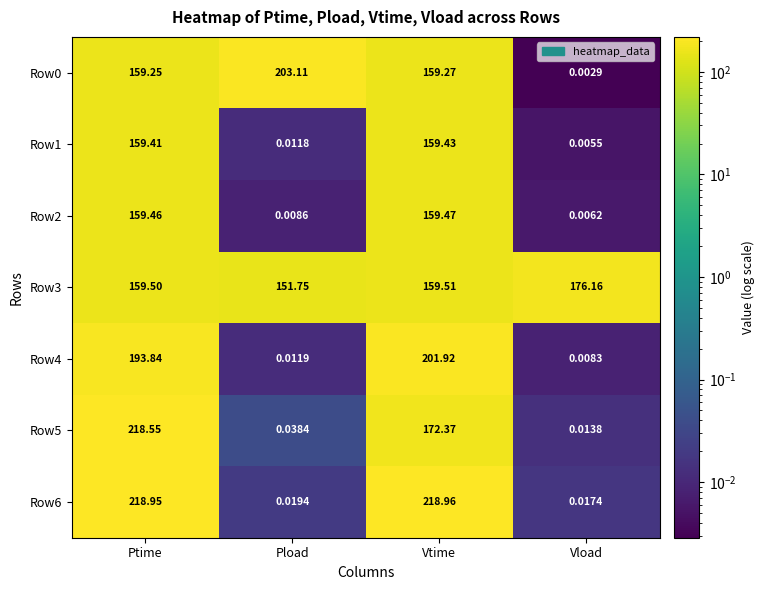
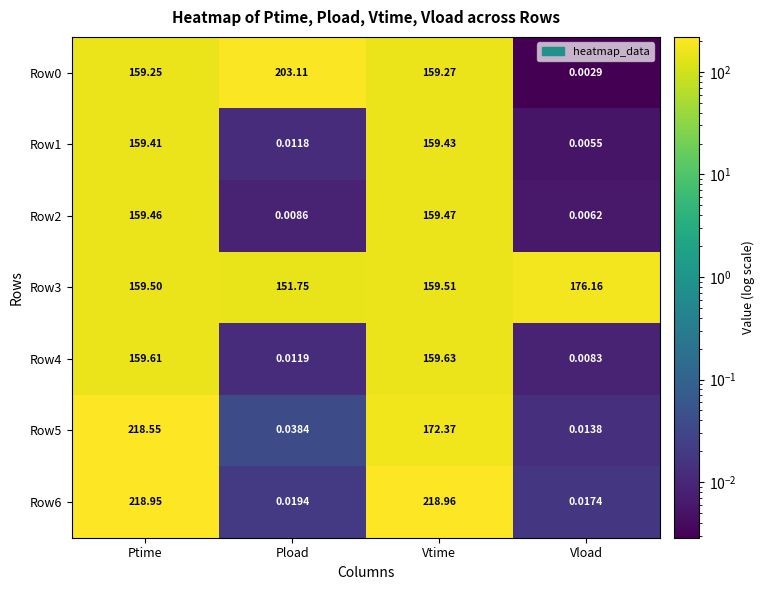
  {
    "Row0": {
      "Ptime": 159.25,
      "Pload": 203.11,
      "Vtime": 159.27,
      "Vload": 0.0029
    },
    "Row1": {
      "Ptime": 159.41,
      "Pload": 0.0118,
      "Vtime": 159.43,
      "Vload": 0.0055
    },
    "Row2": {
      "Ptime": 159.46,
      "Pload": 0.0086,
      "Vtime": 159.47,
      "Vload": 0.0062
    },
    "Row3": {
      "Ptime": 159.50,
      "Pload": 151.75,
      "Vtime": 159.51,
      "Vload": 176.16
    },
    "Row4": {
-     "Ptime": 193.84,
+     "Ptime": 159.61,
      "Pload": 0.0119,
-     "Vtime": 201.92,
+     "Vtime": 159.63,
      "Vload": 0.0083
    },
    "Row5": {
      "Ptime": 218.55,
      "Pload": 0.0384,
      "Vtime": 172.37,
      "Vload": 0.0138
    },
    "Row6": {
      "Ptime": 218.95,
      "Pload": 0.0194,
      "Vtime": 218.96,
      "Vload": 0.0174
    }
  }
